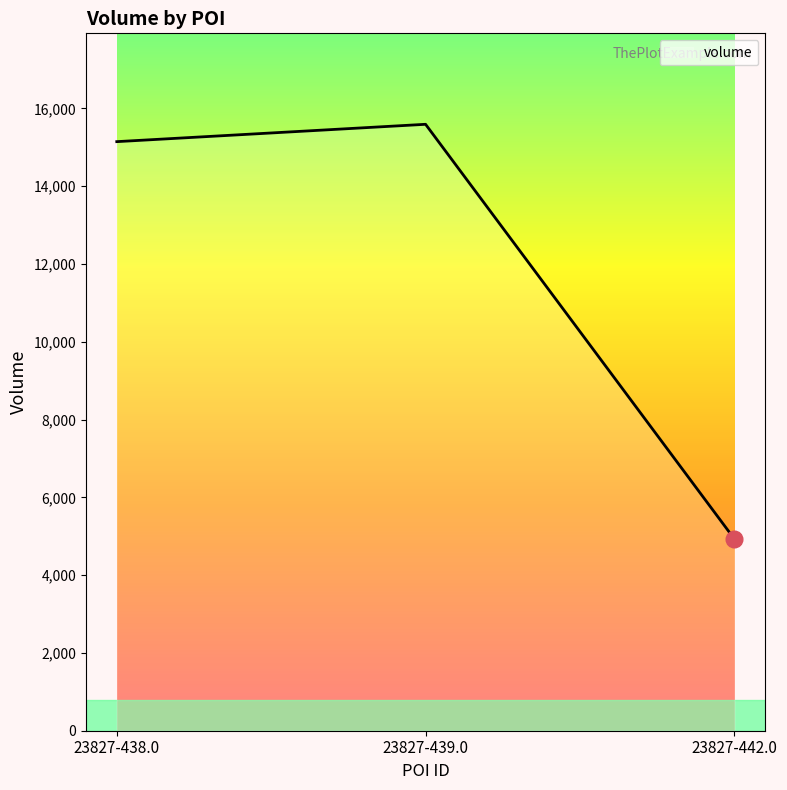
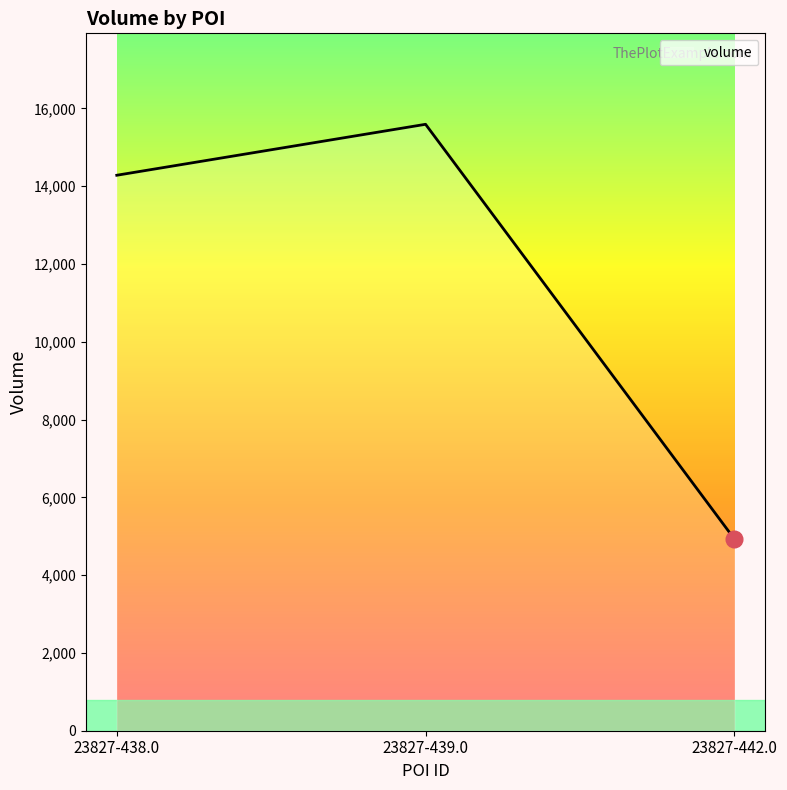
  {
    "volume": {
-     "23827-438.0": "15,100",
+     "23827-438.0": "14,300",
      "23827-439.0": "15,600"
    }
  }
